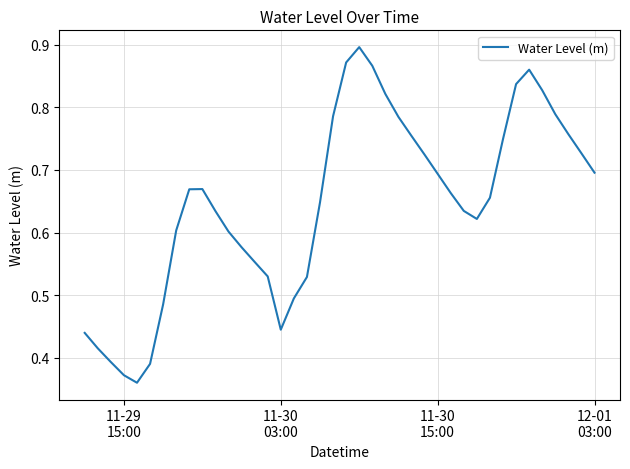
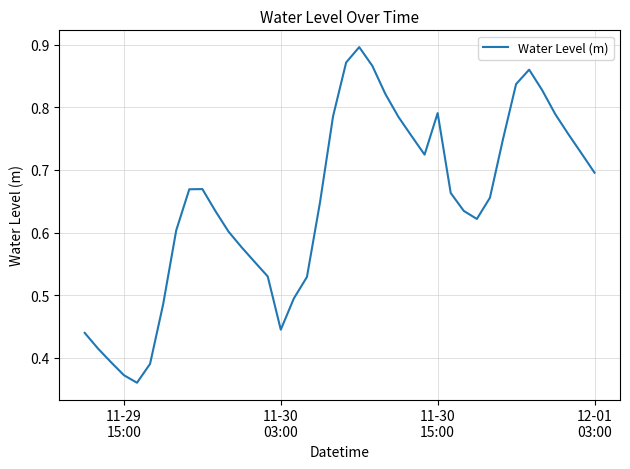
  {
    "11-29 15:00": 0.37,
    "11-30 03:00": 0.45,
-   "11-30 15:00": 0.69,
+   "11-30 15:00": 0.79,
    "12-01 03:00": 0.70
  }
